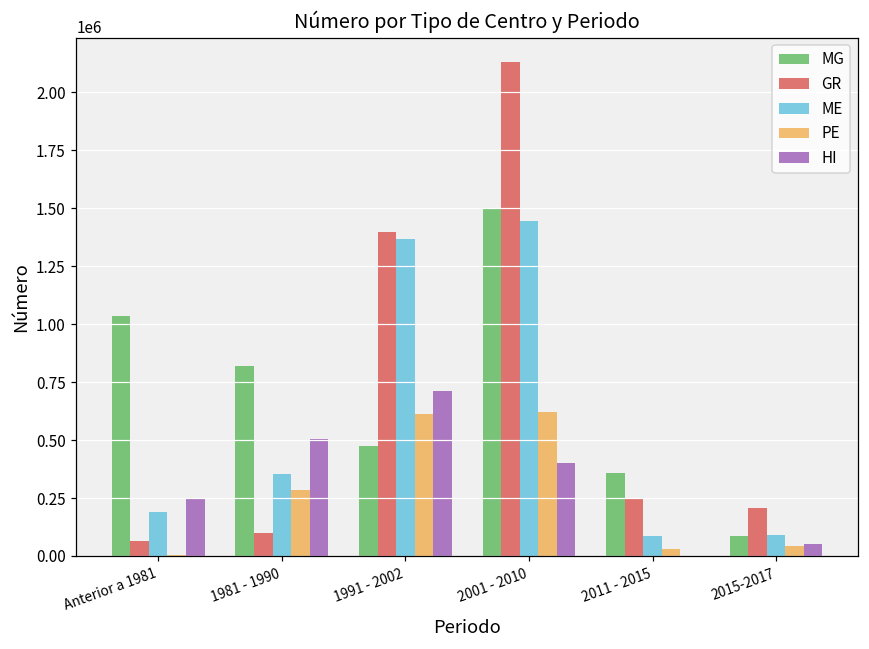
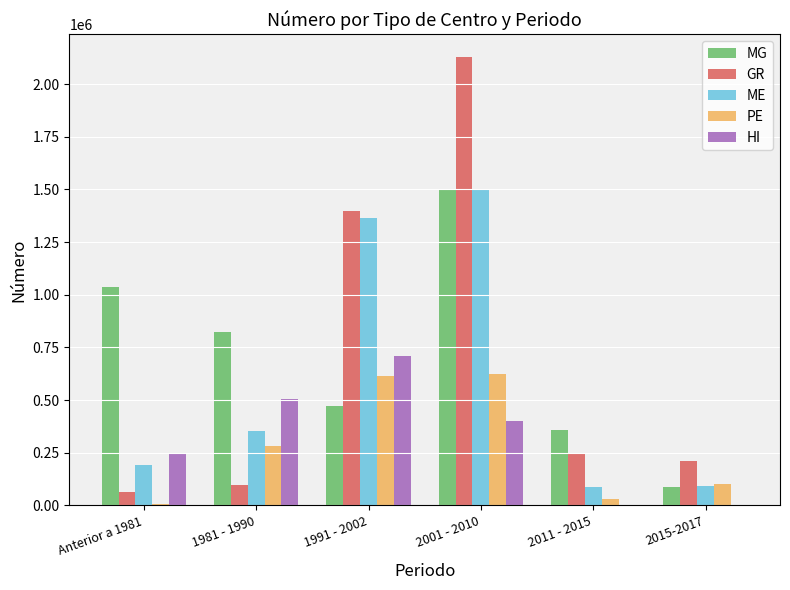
  {
    "MG": {
      "Anterior a 1981": 1040000,
      "1981 - 1990": 820000,
      "1991 - 2002": 470000,
      "2001 - 2010": 1500000,
      "2011 - 2015": 360000,
      "2015-2017": 90000
    },
    "GR": {
      "Anterior a 1981": 60000,
      "1981 - 1990": 100000,
      "1991 - 2002": 1400000,
      "2001 - 2010": 2130000,
      "2011 - 2015": 240000,
      "2015-2017": 210000
    },
    "ME": {
      "Anterior a 1981": 190000,
      "1981 - 1990": 350000,
      "1991 - 2002": 1370000,
-     "2001 - 2010": 1440000,
+     "2001 - 2010": 1500000,
      "2011 - 2015": 90000,
      "2015-2017": 90000
    },
    "PE": {
      "1981 - 1990": 280000,
      "1991 - 2002": 610000,
      "2001 - 2010": 620000,
      "2011 - 2015": 30000,
-     "2015-2017": 40000
+     "2015-2017": 100000
    },
    "HI": {
      "Anterior a 1981": 250000,
      "1981 - 1990": 510000,
      "1991 - 2002": 710000,
      "2001 - 2010": 400000,
      "2011 - 2015": 0,
-     "2015-2017": 50000
+     "2015-2017": 0
    }
  }
